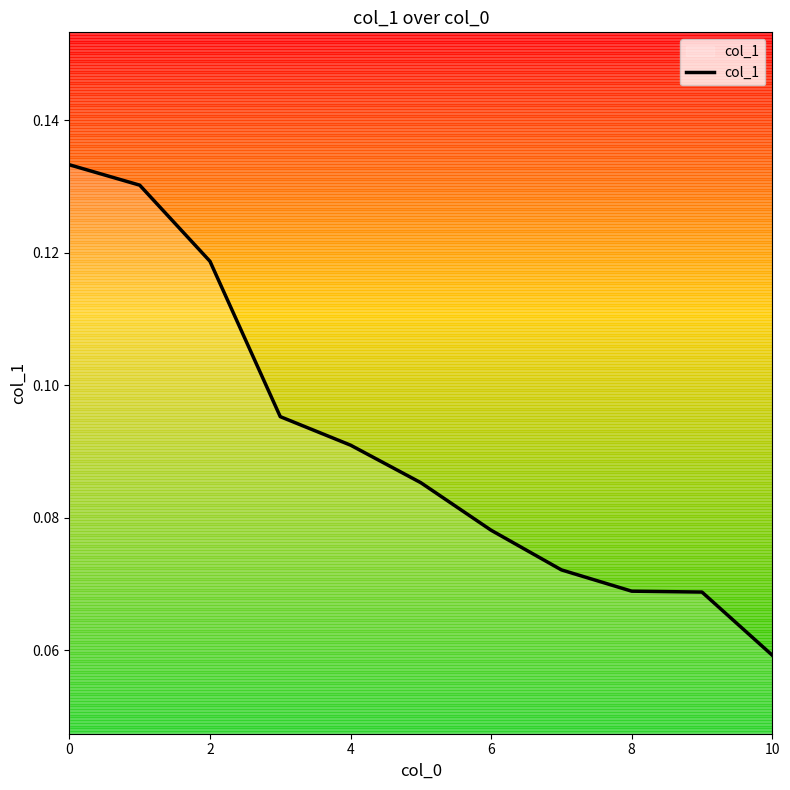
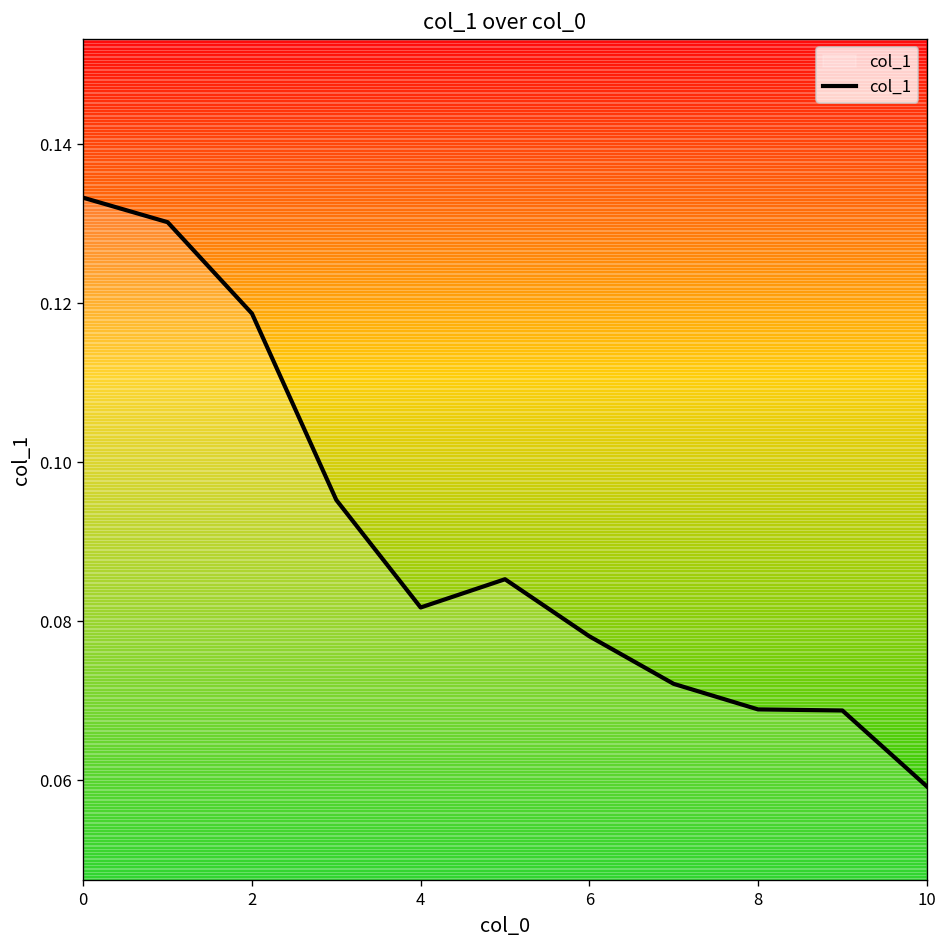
  {
    "0": 0.133,
    "2": 0.119,
-   "4": 0.091,
+   "4": 0.082,
    "6": 0.078,
    "8": 0.069,
    "10": 0.059
  }
